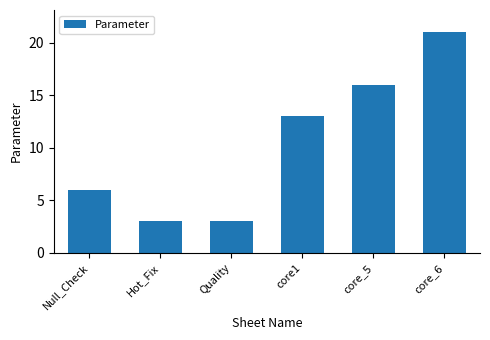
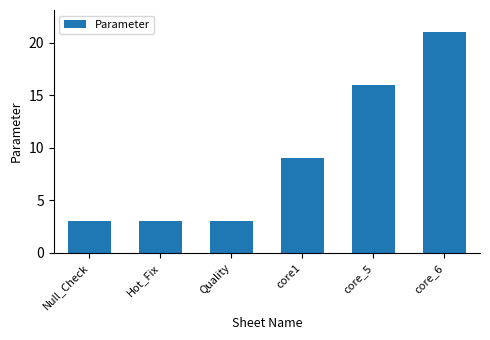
  {
-   "Null_Check": 6,
+   "Null_Check": 3,
    "Hot_Fix": 3,
    "Quality": 3,
-   "core1": 13,
+   "core1": 9,
    "core_5": 16,
    "core_6": 21
  }
